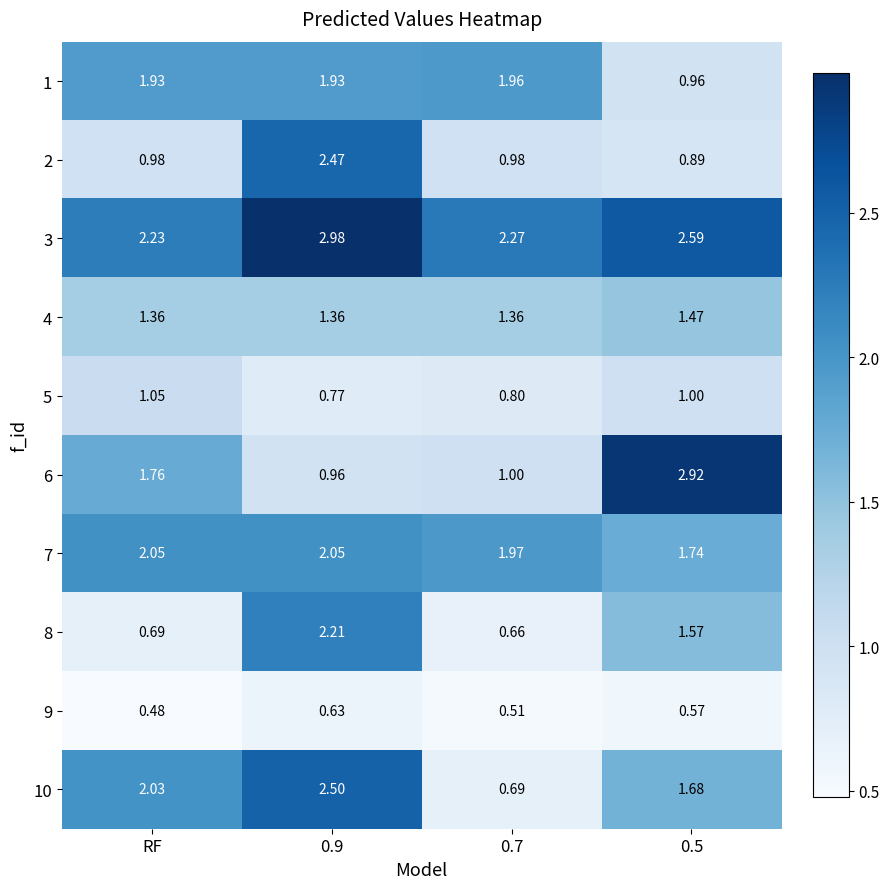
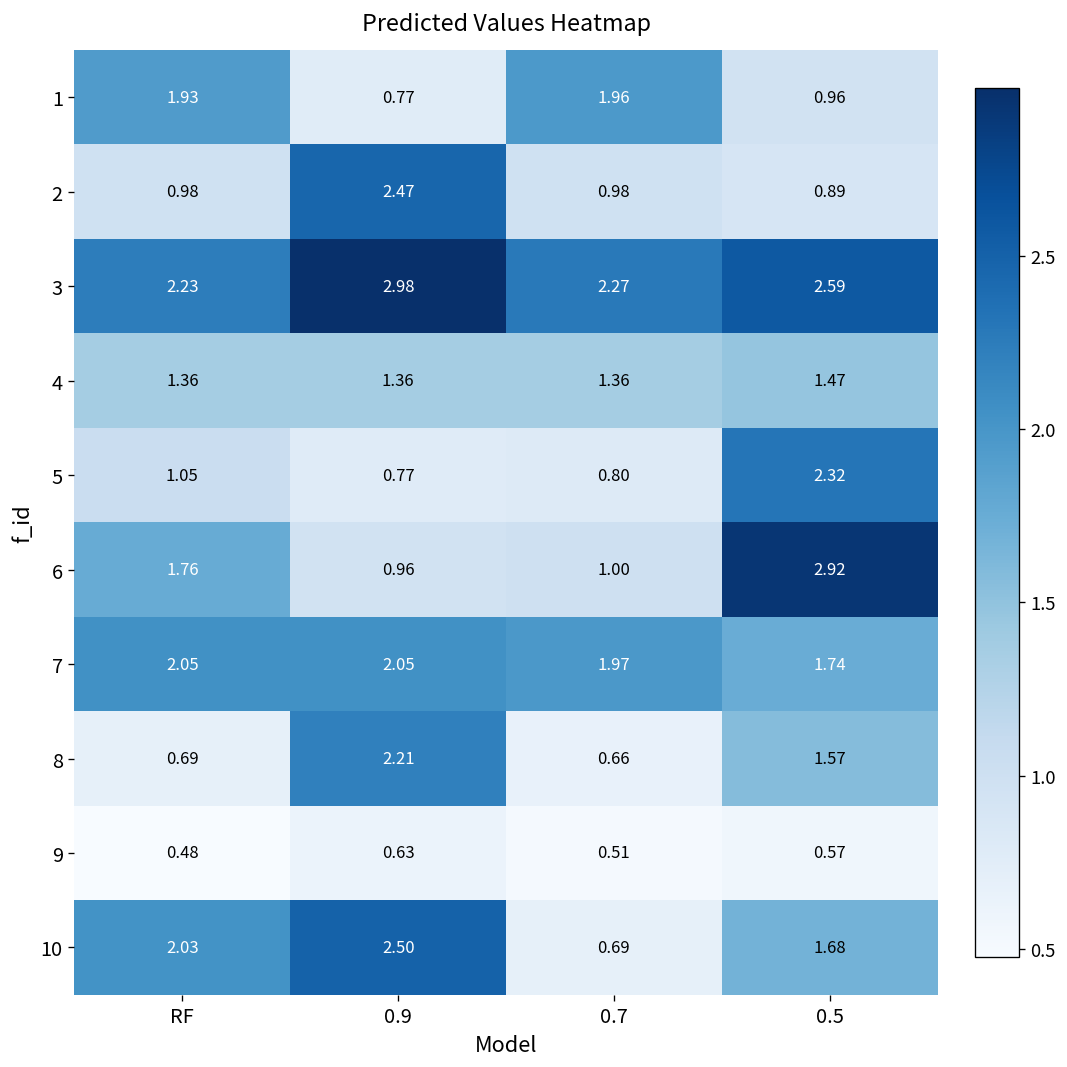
  {
    "1": {
      "RF": 1.93,
-     "0.9": 1.93,
+     "0.9": 0.77,
      "0.7": 1.96,
      "0.5": 0.96
    },
    "2": {
      "RF": 0.98,
      "0.9": 2.47,
      "0.7": 0.98,
      "0.5": 0.89
    },
    "3": {
      "RF": 2.23,
      "0.9": 2.98,
      "0.7": 2.27,
      "0.5": 2.59
    },
    "4": {
      "RF": 1.36,
      "0.9": 1.36,
      "0.7": 1.36,
      "0.5": 1.47
    },
    "5": {
      "RF": 1.05,
      "0.9": 0.77,
      "0.7": 0.80,
-     "0.5": 1.00
+     "0.5": 2.32
    },
    "6": {
      "RF": 1.76,
      "0.9": 0.96,
      "0.7": 1.00,
      "0.5": 2.92
    },
    "7": {
      "RF": 2.05,
      "0.9": 2.05,
      "0.7": 1.97,
      "0.5": 1.74
    },
    "8": {
      "RF": 0.69,
      "0.9": 2.21,
      "0.7": 0.66,
      "0.5": 1.57
    },
    "9": {
      "RF": 0.48,
      "0.9": 0.63,
      "0.7": 0.51,
      "0.5": 0.57
    },
    "10": {
      "RF": 2.03,
      "0.9": 2.50,
      "0.7": 0.69,
      "0.5": 1.68
    }
  }
